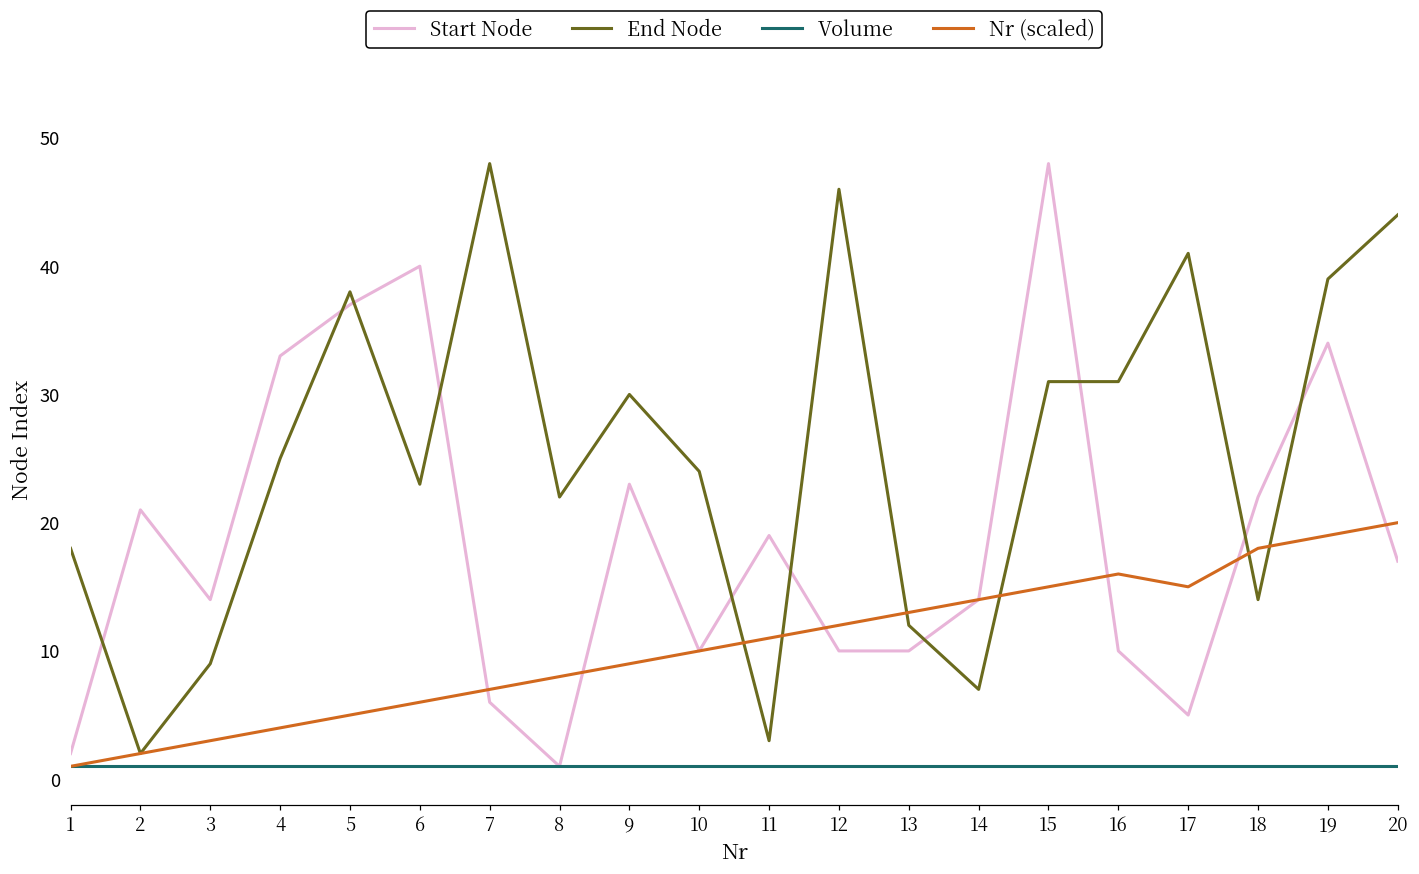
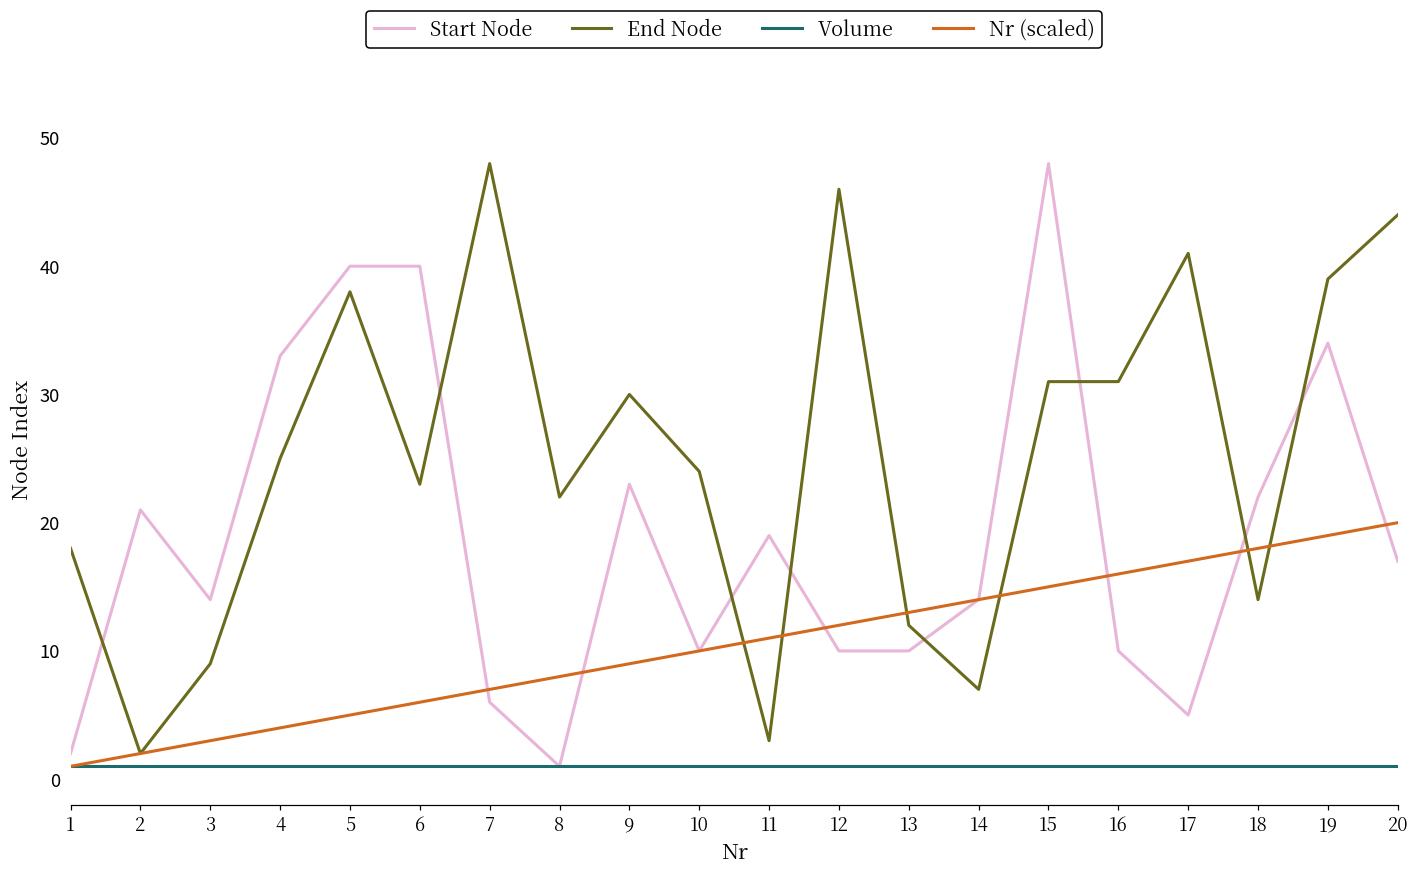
  {
    "Start Node": {
      "1": 2,
      "2": 21,
      "3": 14,
      "4": 33,
-     "5": 37,
+     "5": 40,
      "6": 40,
      "7": 6,
      "9": 23,
      "11": 19,
      "12": 10,
      "13": 10,
      "15": 48,
      "16": 10,
      "17": 5,
      "18": 22,
      "19": 34,
      "20": 17
    },
    "End Node": {
      "1": 18,
      "3": 9,
      "4": 25,
      "5": 38,
      "6": 23,
      "7": 48,
      "8": 22,
      "9": 30,
      "10": 24,
      "11": 3,
      "12": 46,
      "13": 12,
      "14": 7,
      "15": 31,
      "16": 31,
      "17": 41,
      "18": 14,
      "19": 39,
      "20": 44
    },
    "Volume": {
      "2": 1,
      "3": 1,
      "4": 1,
      "5": 1,
      "6": 1,
      "7": 1,
      "9": 1,
      "10": 1,
      "11": 1,
      "12": 1,
      "13": 1,
      "14": 1,
      "15": 1,
      "16": 1,
      "17": 1,
      "18": 1,
      "19": 1,
      "20": 1
    },
    "Nr (scaled)": {
      "3": 3,
      "4": 4,
      "5": 5,
      "6": 6,
      "7": 7,
      "8": 8,
      "9": 9,
      "11": 11,
      "12": 12,
      "13": 13,
      "15": 15,
      "16": 16,
-     "17": 15,
+     "17": 17,
      "18": 18,
      "19": 19,
      "20": 20
    }
  }
